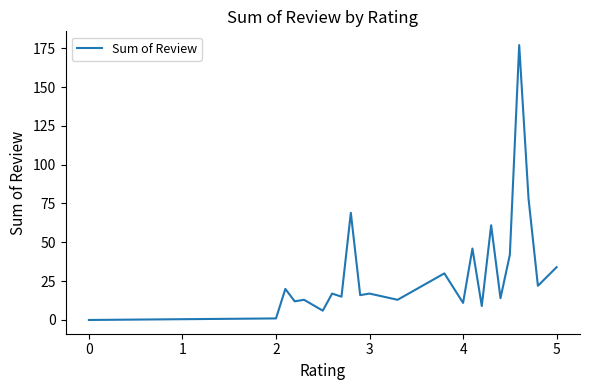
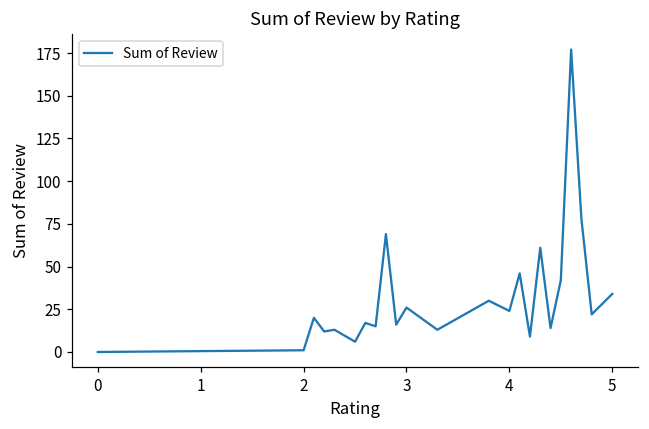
  {
    "0": 0,
    "2": 1,
-   "3": 17,
-   "4": 11,
+   "3": 26,
+   "4": 24,
    "5": 34
  }
